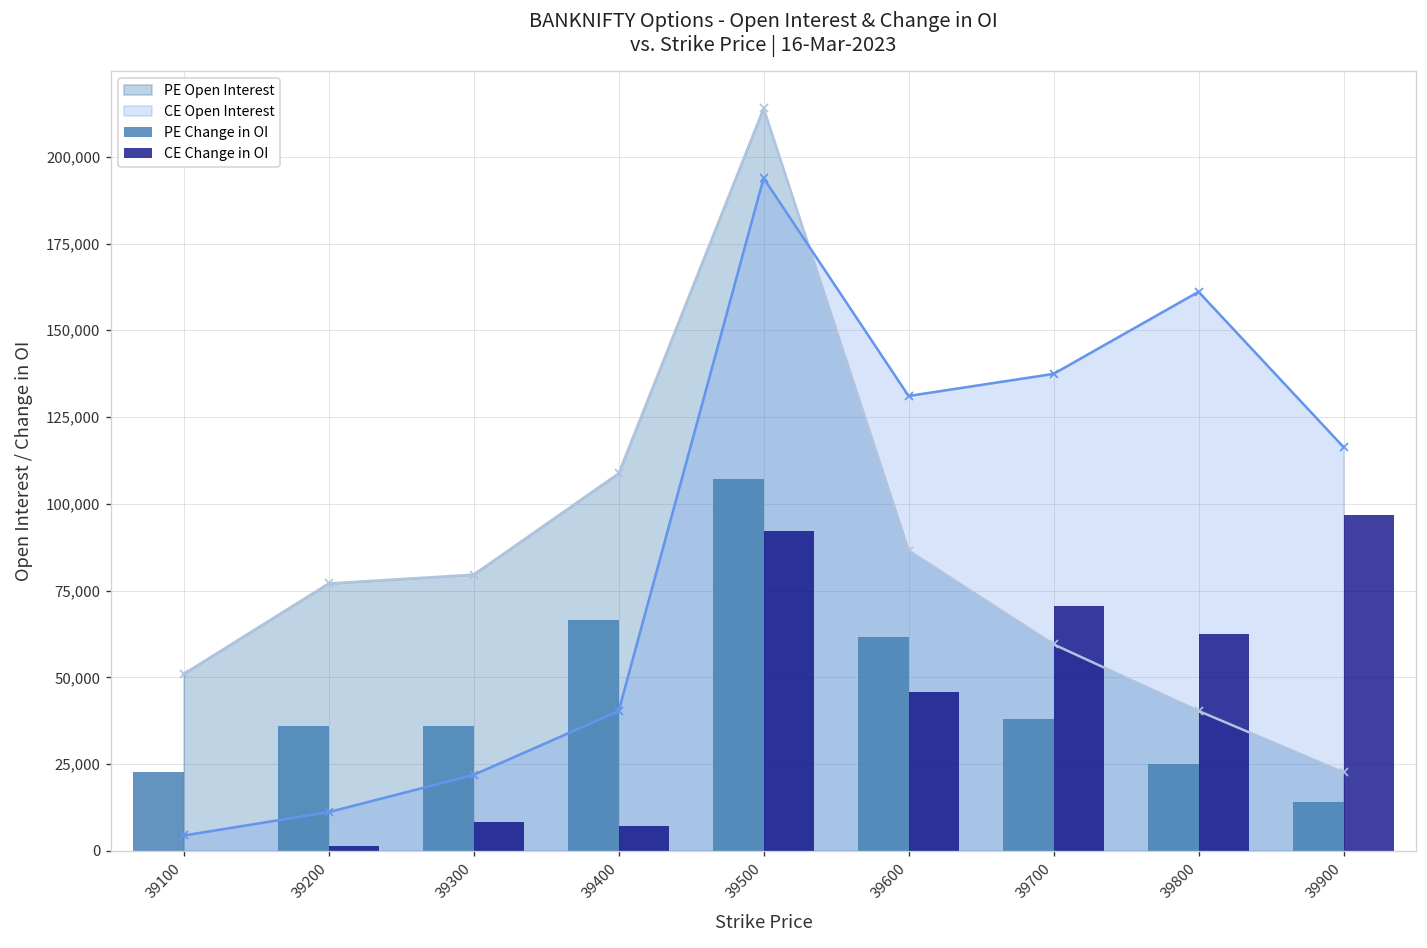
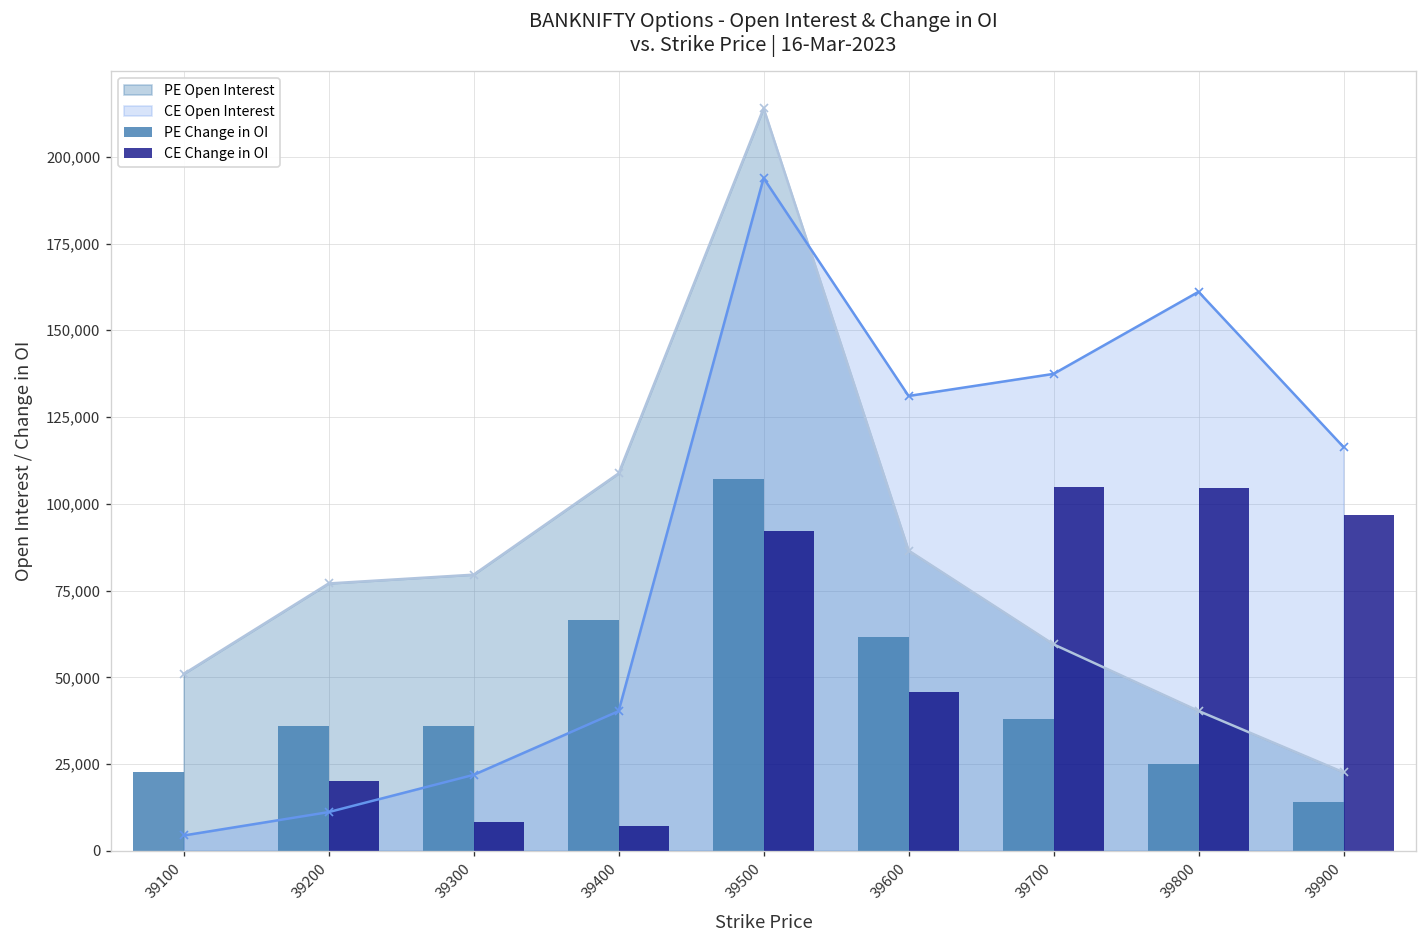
  {
    "CE Change in OI": {
-     "39200": "1,000",
+     "39200": "20,000",
      "39300": "8,000",
      "39400": "7,000",
      "39500": "92,000",
      "39600": "46,000",
-     "39700": "70,000",
-     "39800": "63,000",
+     "39700": "105,000",
+     "39800": "105,000",
      "39900": "97,000"
    }
  }
